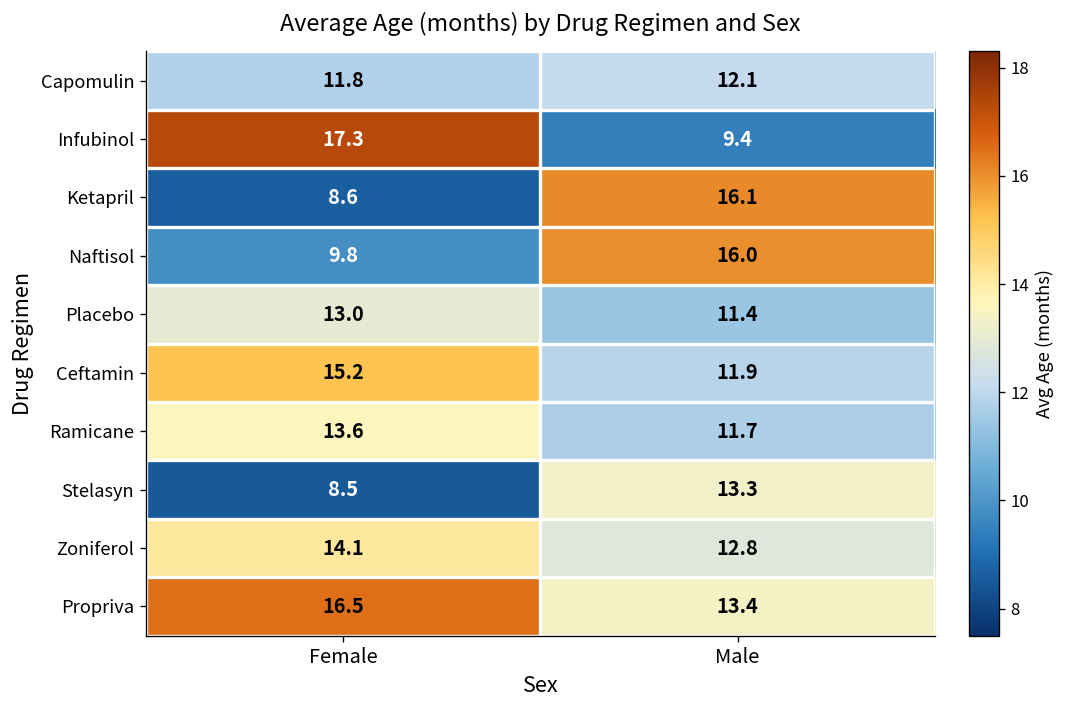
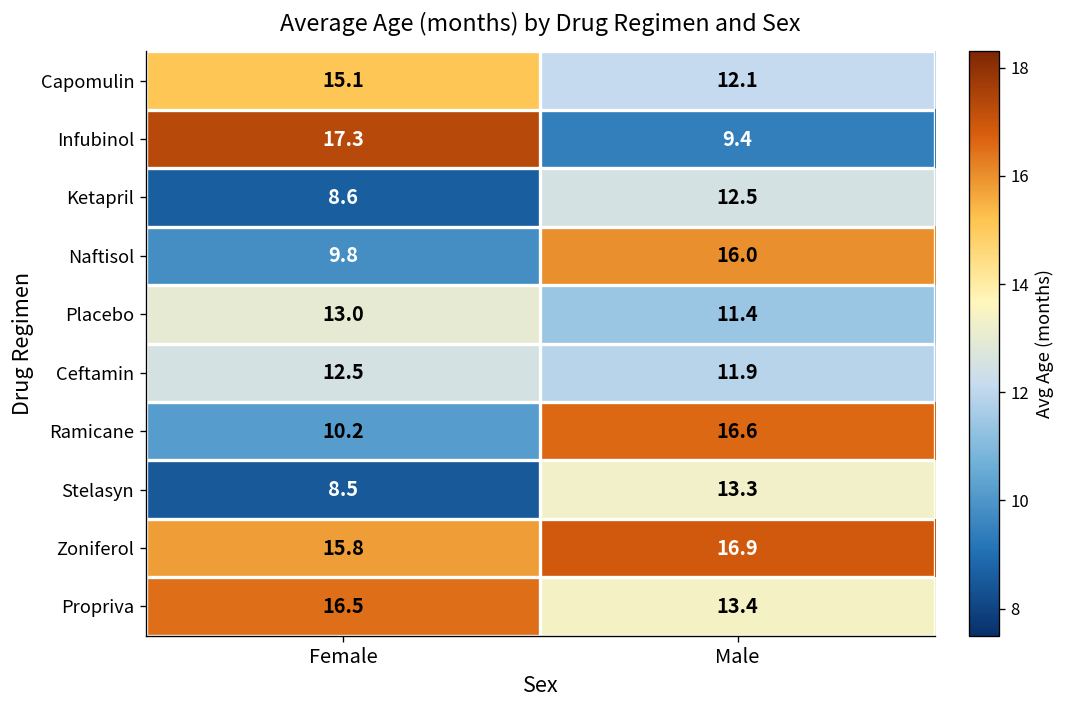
  {
    "Capomulin": {
-     "Female": 11.8,
+     "Female": 15.1,
      "Male": 12.1
    },
    "Infubinol": {
      "Female": 17.3,
      "Male": 9.4
    },
    "Ketapril": {
      "Female": 8.6,
-     "Male": 16.1
+     "Male": 12.5
    },
    "Naftisol": {
      "Female": 9.8,
      "Male": 16.0
    },
    "Placebo": {
      "Female": 13.0,
      "Male": 11.4
    },
    "Ceftamin": {
-     "Female": 15.2,
+     "Female": 12.5,
      "Male": 11.9
    },
    "Ramicane": {
-     "Female": 13.6,
-     "Male": 11.7
+     "Female": 10.2,
+     "Male": 16.6
    },
    "Stelasyn": {
      "Female": 8.5,
      "Male": 13.3
    },
    "Zoniferol": {
-     "Female": 14.1,
-     "Male": 12.8
+     "Female": 15.8,
+     "Male": 16.9
    },
    "Propriva": {
      "Female": 16.5,
      "Male": 13.4
    }
  }
